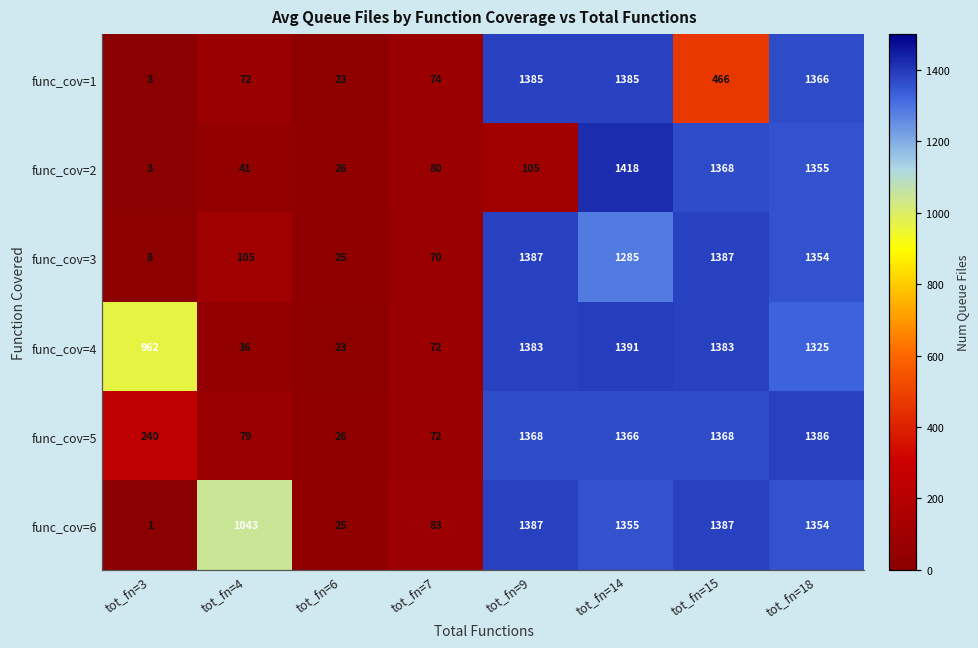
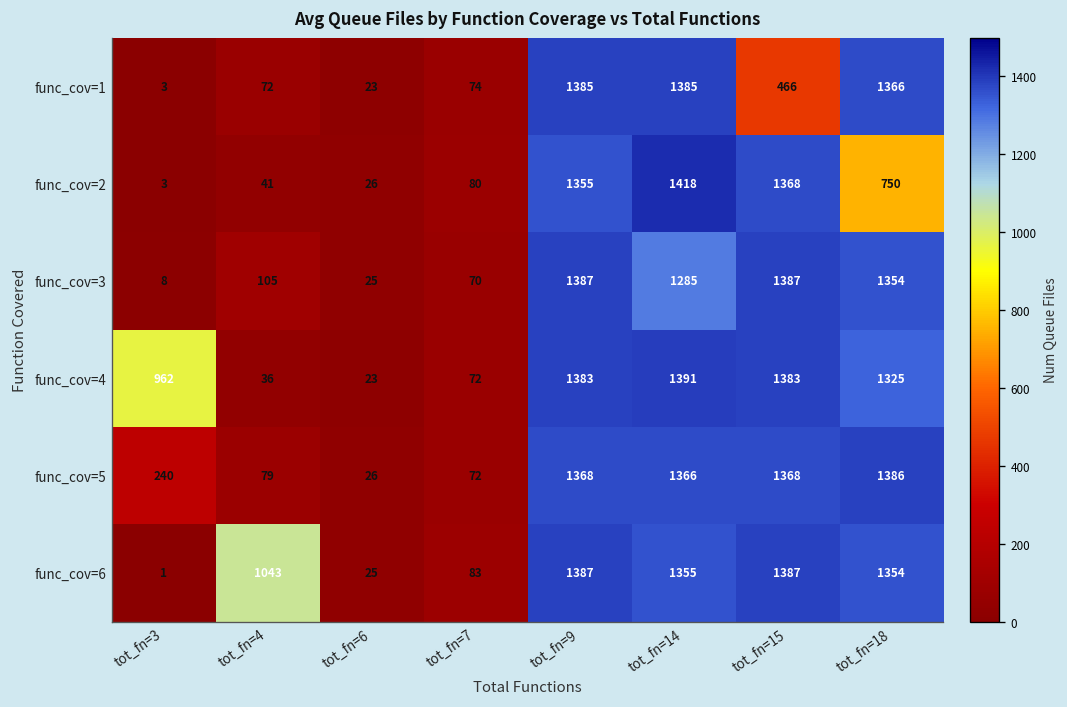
  {
    "func_cov=1": {
      "tot_fn=3": 3,
      "tot_fn=4": 72,
      "tot_fn=6": 23,
      "tot_fn=7": 74,
      "tot_fn=9": 1385,
      "tot_fn=14": 1385,
      "tot_fn=15": 466,
      "tot_fn=18": 1366
    },
    "func_cov=2": {
      "tot_fn=3": 3,
      "tot_fn=4": 41,
      "tot_fn=6": 26,
      "tot_fn=7": 80,
-     "tot_fn=9": 105,
+     "tot_fn=9": 1355,
      "tot_fn=14": 1418,
      "tot_fn=15": 1368,
-     "tot_fn=18": 1355
+     "tot_fn=18": 750
    },
    "func_cov=3": {
      "tot_fn=3": 8,
      "tot_fn=4": 105,
      "tot_fn=6": 25,
      "tot_fn=7": 70,
      "tot_fn=9": 1387,
      "tot_fn=14": 1285,
      "tot_fn=15": 1387,
      "tot_fn=18": 1354
    },
    "func_cov=4": {
      "tot_fn=3": 962,
      "tot_fn=4": 36,
      "tot_fn=6": 23,
      "tot_fn=7": 72,
      "tot_fn=9": 1383,
      "tot_fn=14": 1391,
      "tot_fn=15": 1383,
      "tot_fn=18": 1325
    },
    "func_cov=5": {
      "tot_fn=3": 240,
      "tot_fn=4": 79,
      "tot_fn=6": 26,
      "tot_fn=7": 72,
      "tot_fn=9": 1368,
      "tot_fn=14": 1366,
      "tot_fn=15": 1368,
      "tot_fn=18": 1386
    },
    "func_cov=6": {
      "tot_fn=3": 1,
      "tot_fn=4": 1043,
      "tot_fn=6": 25,
      "tot_fn=7": 83,
      "tot_fn=9": 1387,
      "tot_fn=14": 1355,
      "tot_fn=15": 1387,
      "tot_fn=18": 1354
    }
  }
